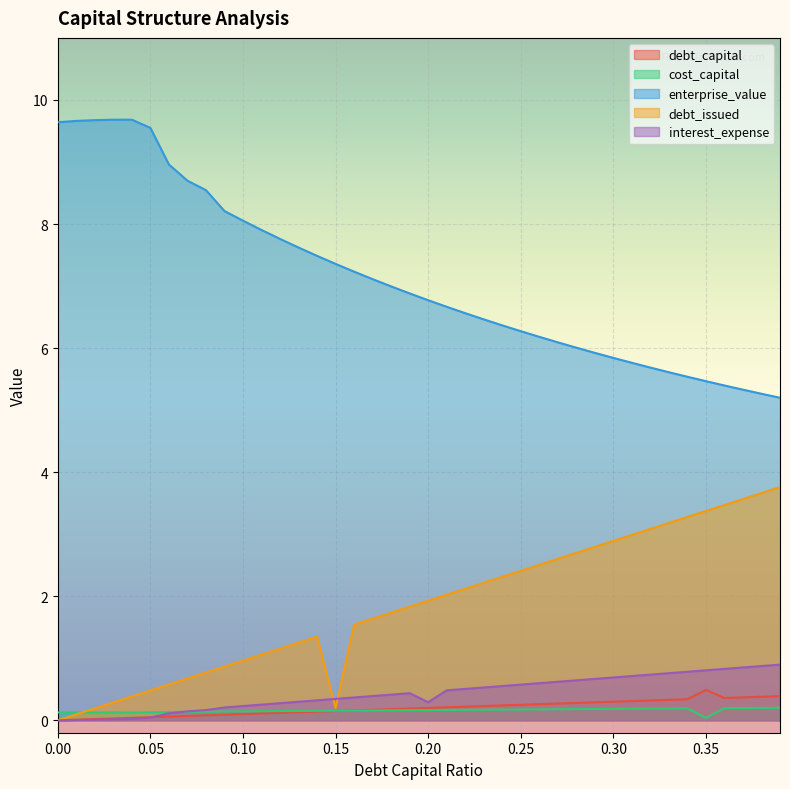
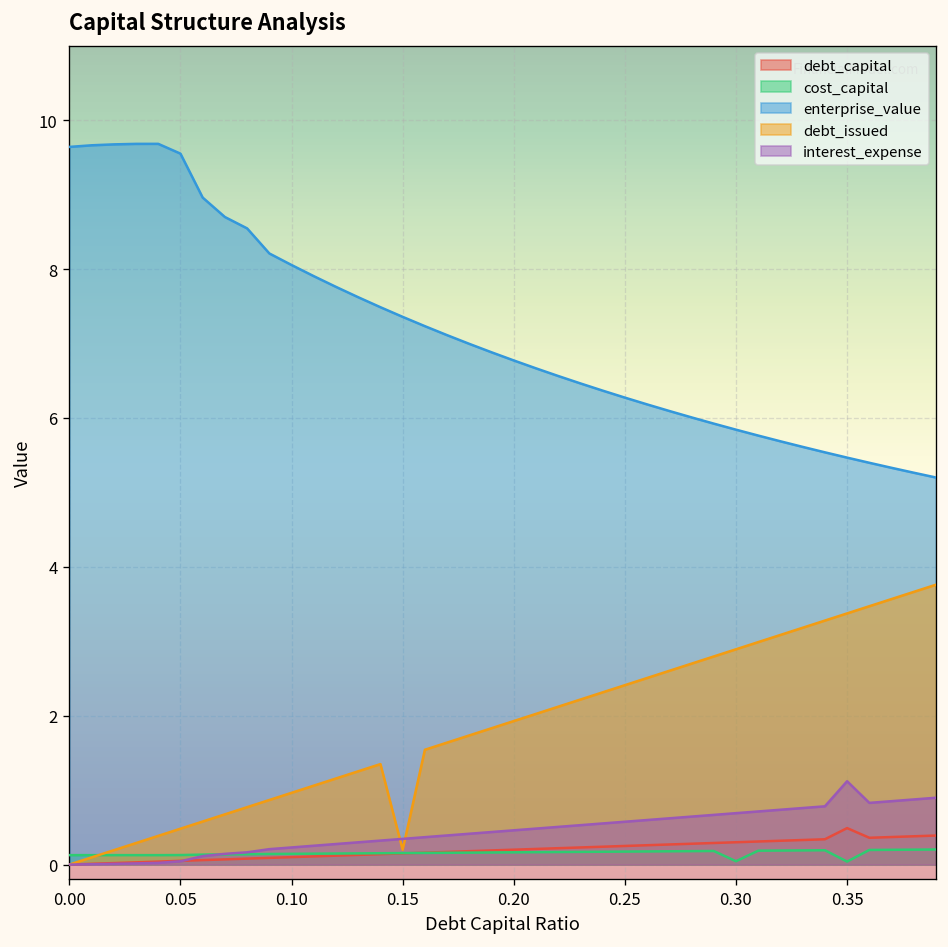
  {
    "debt_capital": {
      "0.10": 0.1,
      "0.25": 0.3,
      "0.30": 0.3,
      "0.35": 0.5
    },
    "cost_capital": {
      "0.00": 0.1,
      "0.05": 0.1,
      "0.10": 0.1,
      "0.25": 0.2,
-     "0.30": 0.2,
+     "0.30": 0.0,
      "0.35": 0.0
    },
    "enterprise_value": {
      "0.00": 9.6,
      "0.05": 9.5,
      "0.10": 8.1,
      "0.15": 7.4,
      "0.20": 6.8,
      "0.25": 6.3,
      "0.30": 5.8,
      "0.35": 5.5
    },
    "debt_issued": {
      "0.05": 0.5,
      "0.10": 1.0,
      "0.15": 0.2,
      "0.20": 1.9,
      "0.25": 2.4,
      "0.30": 2.9,
      "0.35": 3.4
    },
    "interest_expense": {
      "0.10": 0.2,
      "0.15": 0.3,
-     "0.20": 0.3,
+     "0.20": 0.5,
      "0.25": 0.6,
      "0.30": 0.7,
-     "0.35": 0.8
+     "0.35": 1.1
    }
  }
